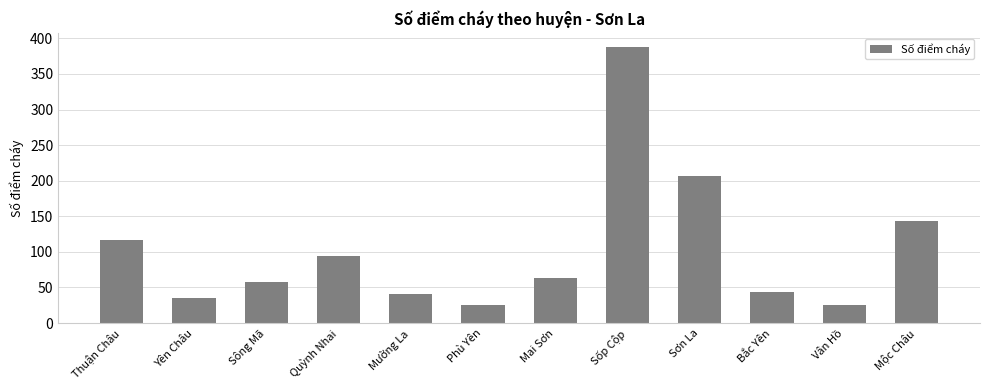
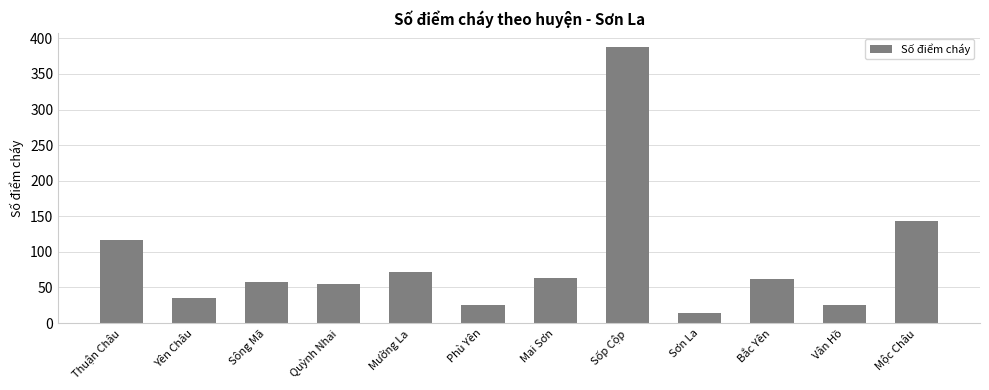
  {
    "Thuận Châu": 120,
    "Yên Châu": 40,
    "Sông Mã": 60,
-   "Quỳnh Nhai": 90,
-   "Mường La": 40,
+   "Quỳnh Nhai": 60,
+   "Mường La": 70,
    "Phù Yên": 30,
    "Mai Sơn": 60,
    "Sốp Cộp": 390,
-   "Sơn La": 210,
-   "Bắc Yên": 40,
+   "Sơn La": 10,
+   "Bắc Yên": 60,
    "Vân Hồ": 30,
    "Mộc Châu": 140
  }
